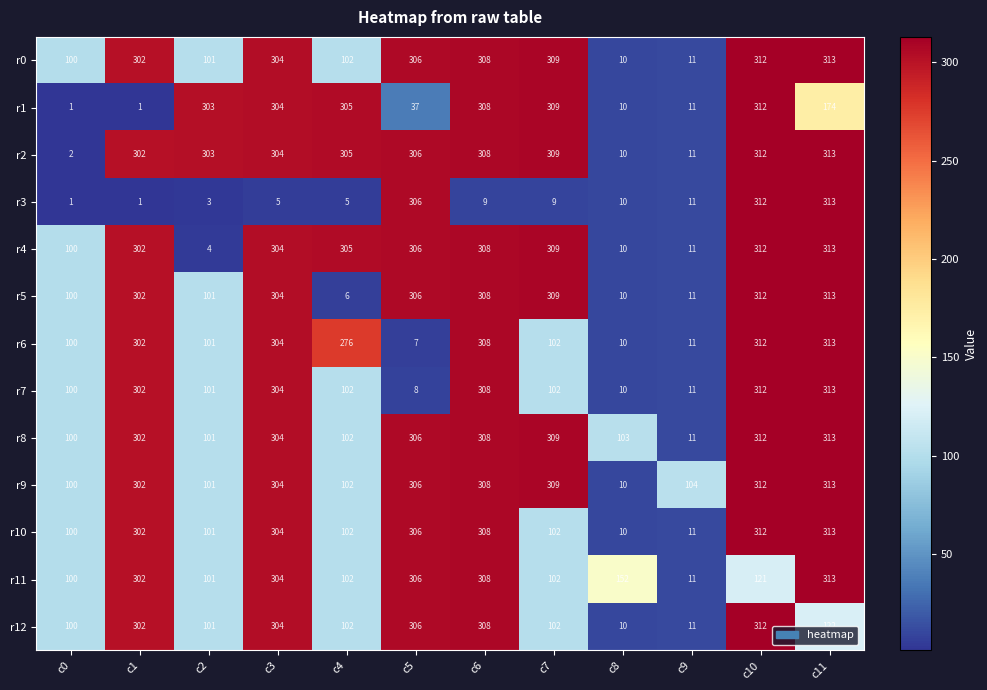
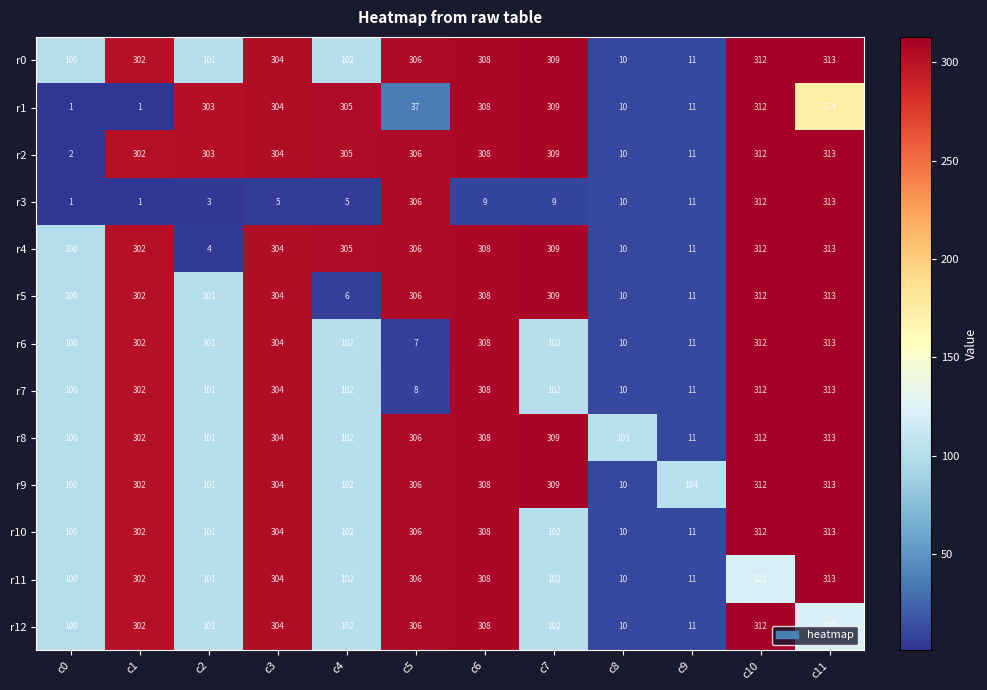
  {
    "r0": {
      "c0": 100,
      "c1": 302,
      "c2": 101,
      "c3": 304,
      "c4": 102,
      "c5": 306,
      "c6": 308,
      "c7": 309,
      "c8": 10,
      "c9": 11,
      "c10": 312,
      "c11": 313
    },
    "r1": {
      "c0": 1,
      "c1": 1,
      "c2": 303,
      "c3": 304,
      "c4": 305,
      "c5": 37,
      "c6": 308,
      "c7": 309,
      "c8": 10,
      "c9": 11,
      "c10": 312,
      "c11": 174
    },
    "r2": {
      "c0": 2,
      "c1": 302,
      "c2": 303,
      "c3": 304,
      "c4": 305,
      "c5": 306,
      "c6": 308,
      "c7": 309,
      "c8": 10,
      "c9": 11,
      "c10": 312,
      "c11": 313
    },
    "r3": {
      "c0": 1,
      "c1": 1,
      "c2": 3,
      "c3": 5,
      "c4": 5,
      "c5": 306,
      "c6": 9,
      "c7": 9,
      "c8": 10,
      "c9": 11,
      "c10": 312,
      "c11": 313
    },
    "r4": {
      "c0": 100,
      "c1": 302,
      "c2": 4,
      "c3": 304,
      "c4": 305,
      "c5": 306,
      "c6": 308,
      "c7": 309,
      "c8": 10,
      "c9": 11,
      "c10": 312,
      "c11": 313
    },
    "r5": {
      "c0": 100,
      "c1": 302,
      "c2": 101,
      "c3": 304,
      "c4": 6,
      "c5": 306,
      "c6": 308,
      "c7": 309,
      "c8": 10,
      "c9": 11,
      "c10": 312,
      "c11": 313
    },
    "r6": {
      "c0": 100,
      "c1": 302,
      "c2": 101,
      "c3": 304,
-     "c4": 276,
+     "c4": 102,
      "c5": 7,
      "c6": 308,
      "c7": 102,
      "c8": 10,
      "c9": 11,
      "c10": 312,
      "c11": 313
    },
    "r7": {
      "c0": 100,
      "c1": 302,
      "c2": 101,
      "c3": 304,
      "c4": 102,
      "c5": 8,
      "c6": 308,
      "c7": 102,
      "c8": 10,
      "c9": 11,
      "c10": 312,
      "c11": 313
    },
    "r8": {
      "c0": 100,
      "c1": 302,
      "c2": 101,
      "c3": 304,
      "c4": 102,
      "c5": 306,
      "c6": 308,
      "c7": 309,
      "c8": 103,
      "c9": 11,
      "c10": 312,
      "c11": 313
    },
    "r9": {
      "c0": 100,
      "c1": 302,
      "c2": 101,
      "c3": 304,
      "c4": 102,
      "c5": 306,
      "c6": 308,
      "c7": 309,
      "c8": 10,
      "c9": 104,
      "c10": 312,
      "c11": 313
    },
    "r10": {
      "c0": 100,
      "c1": 302,
      "c2": 101,
      "c3": 304,
      "c4": 102,
      "c5": 306,
      "c6": 308,
      "c7": 102,
      "c8": 10,
      "c9": 11,
      "c10": 312,
      "c11": 313
    },
    "r11": {
      "c0": 100,
      "c1": 302,
      "c2": 101,
      "c3": 304,
      "c4": 102,
      "c5": 306,
      "c6": 308,
      "c7": 102,
-     "c8": 152,
+     "c8": 10,
      "c9": 11,
      "c11": 313
    },
    "r12": {
      "c0": 100,
      "c1": 302,
      "c2": 101,
      "c3": 304,
      "c4": 102,
      "c5": 306,
      "c6": 308,
      "c7": 102,
      "c8": 10,
      "c9": 11,
      "c10": 312
    }
  }
